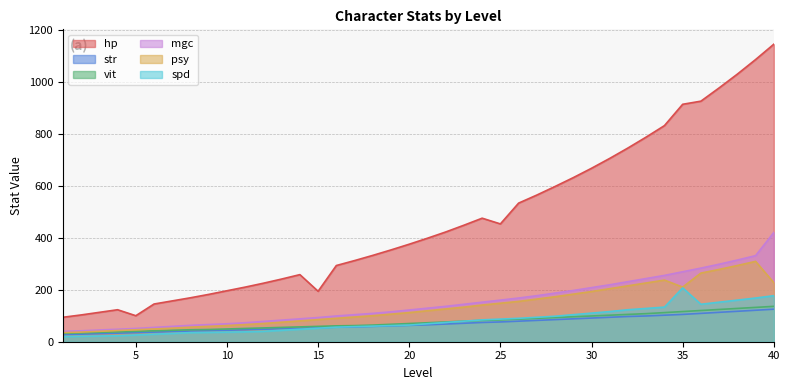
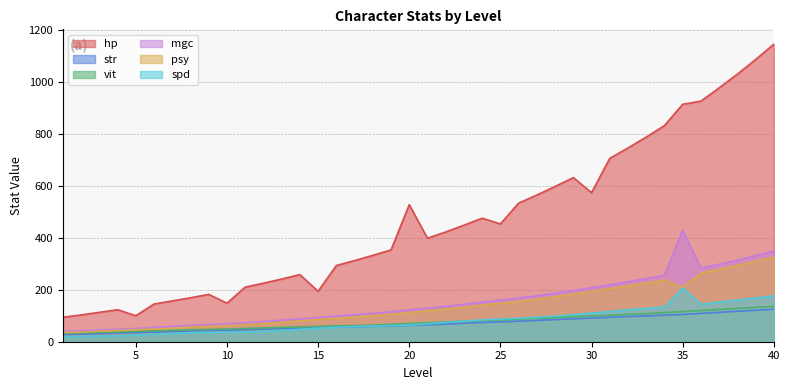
  {
    "hp": {
      "5": 100,
-     "10": 200,
+     "10": 150,
      "15": 190,
-     "20": 380,
+     "20": 530,
      "25": 450,
-     "30": 670,
+     "30": 570,
      "35": 910,
      "40": 1140
    },
    "str": {
      "35": 110,
      "40": 130
    },
    "vit": {
      "35": 120,
      "40": 140
    },
    "mgc": {
      "20": 120,
      "25": 160,
      "30": 210,
-     "35": 270,
-     "40": 420
+     "35": 430,
+     "40": 350
    },
    "psy": {
      "20": 110,
      "25": 150,
      "30": 190,
-     "40": 230
+     "40": 330
    },
    "spd": {
      "30": 110,
      "40": 180
    }
  }
